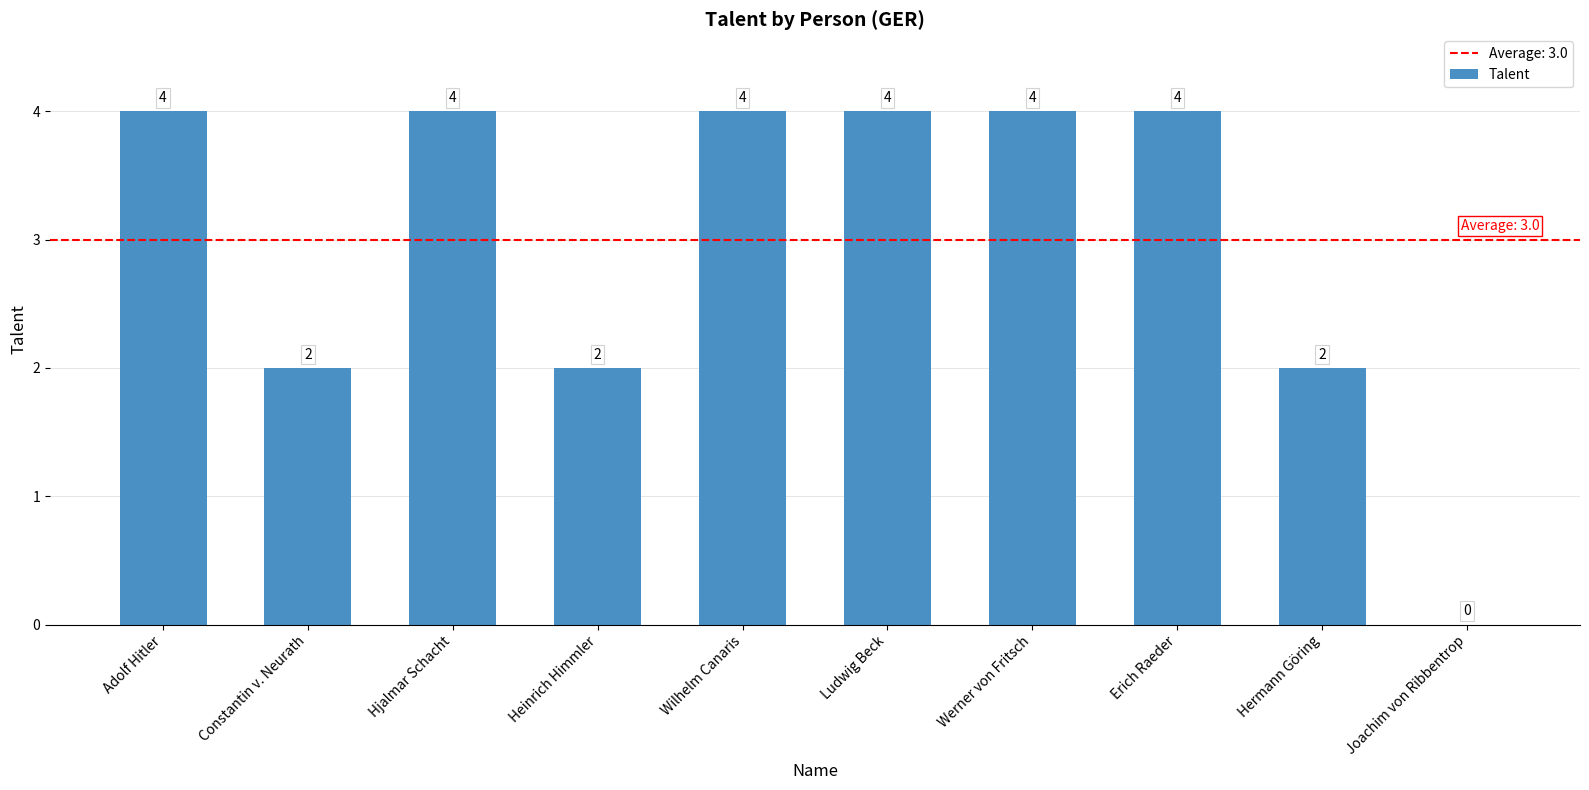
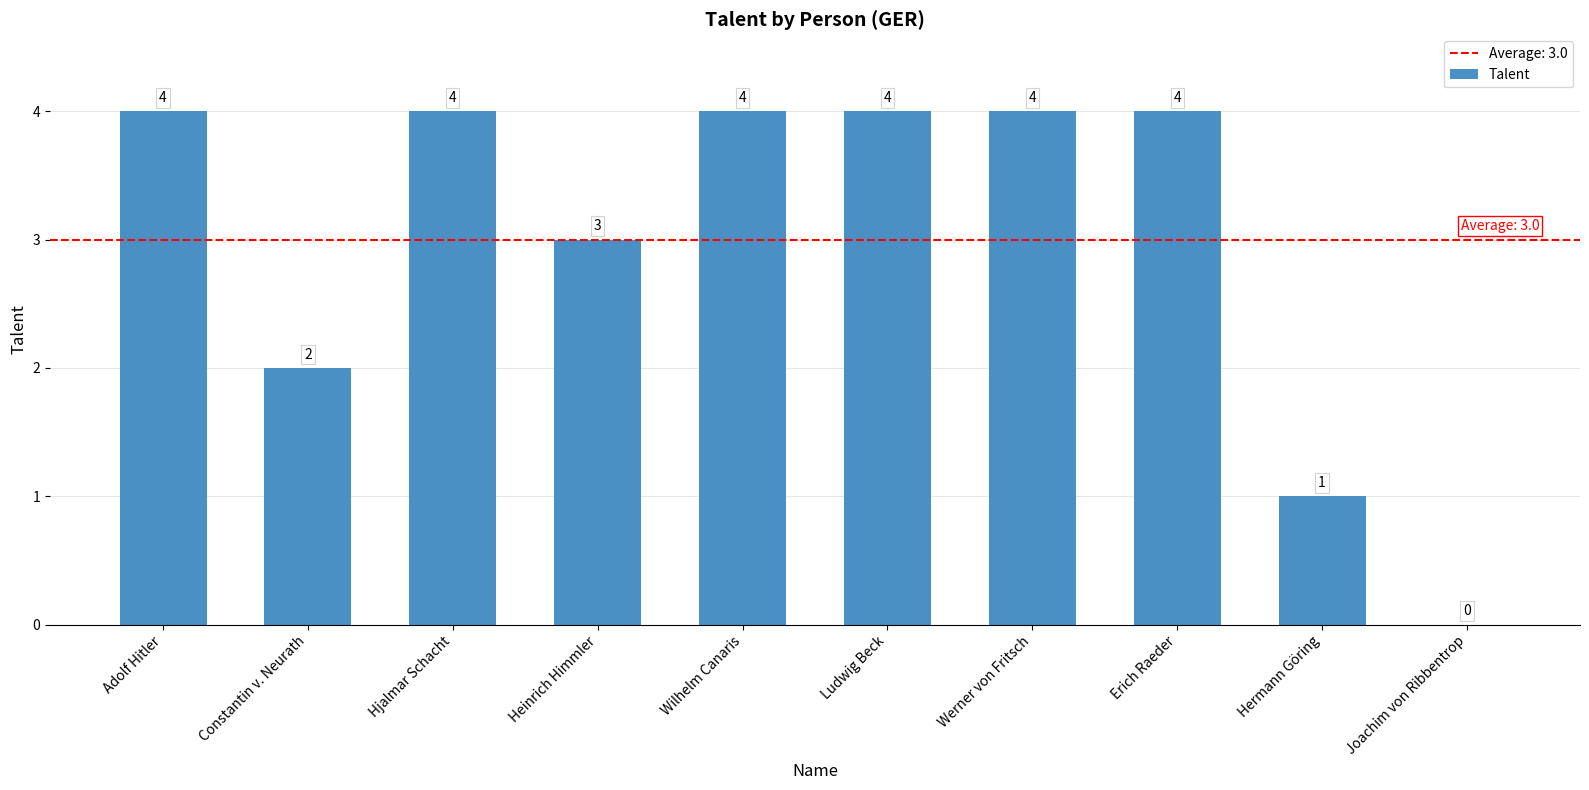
  {
-   "Heinrich Himmler": 2,
-   "Hermann Göring": 2
+   "Heinrich Himmler": 3,
+   "Hermann Göring": 1
  }
